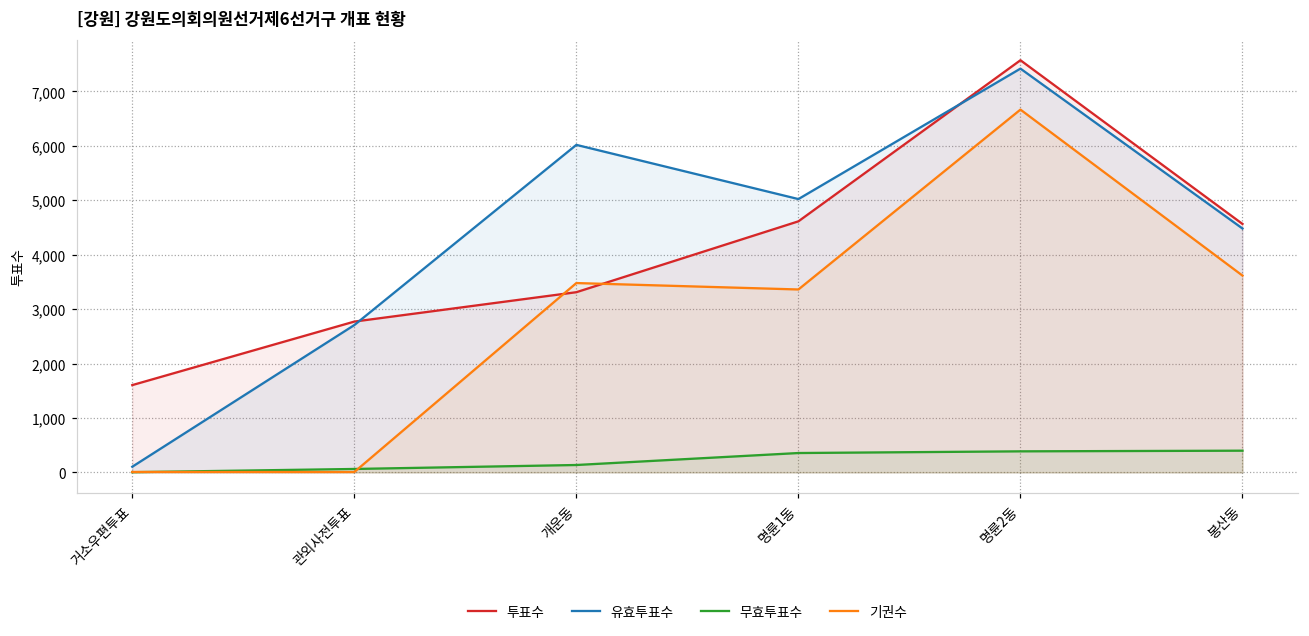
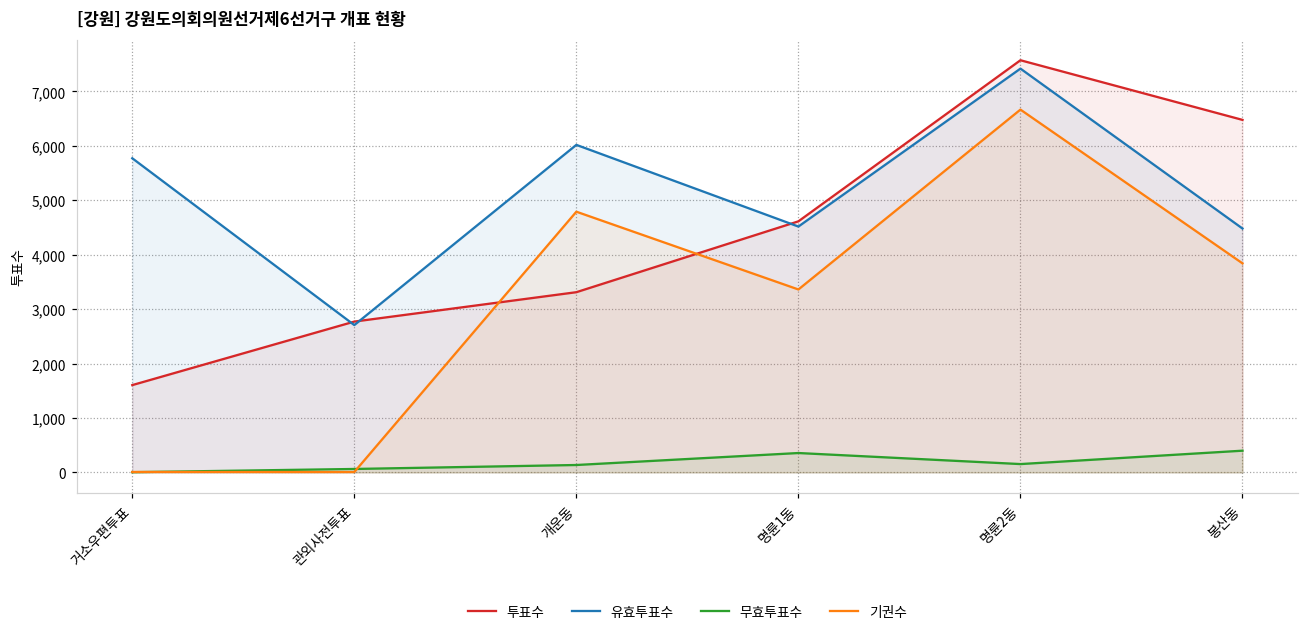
  {
    "투표수": {
      "거소우편투표": "1,600",
      "관외사전투표": "2,800",
      "개운동": "3,300",
      "명륜1동": "4,600",
      "명륜2동": "7,600",
-     "봉산동": "4,600"
+     "봉산동": "6,500"
    },
    "유효투표수": {
-     "거소우편투표": "100",
+     "거소우편투표": "5,800",
      "관외사전투표": "2,700",
      "개운동": "6,000",
-     "명륜1동": "5,000",
+     "명륜1동": "4,500",
      "명륜2동": "7,400",
      "봉산동": "4,500"
    },
    "무효투표수": {
      "관외사전투표": "100",
      "개운동": "100",
      "명륜1동": "400",
-     "명륜2동": "400",
+     "명륜2동": "200",
      "봉산동": "400"
    },
    "기권수": {
      "관외사전투표": "0",
-     "개운동": "3,500",
+     "개운동": "4,800",
      "명륜1동": "3,400",
      "명륜2동": "6,700",
-     "봉산동": "3,600"
+     "봉산동": "3,800"
    }
  }
